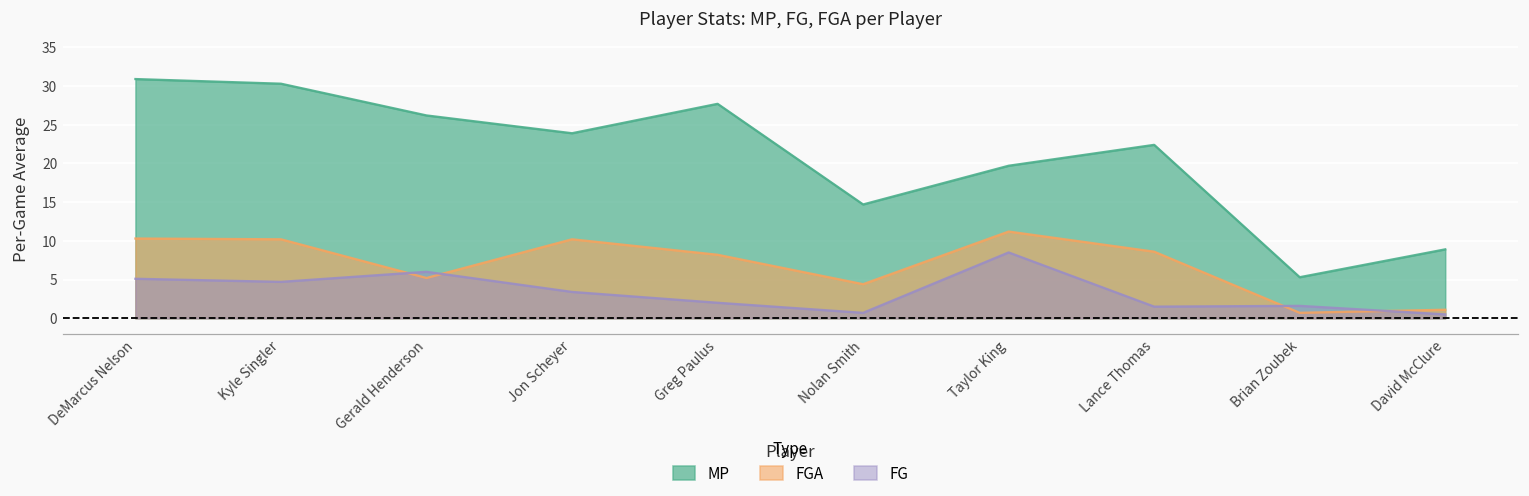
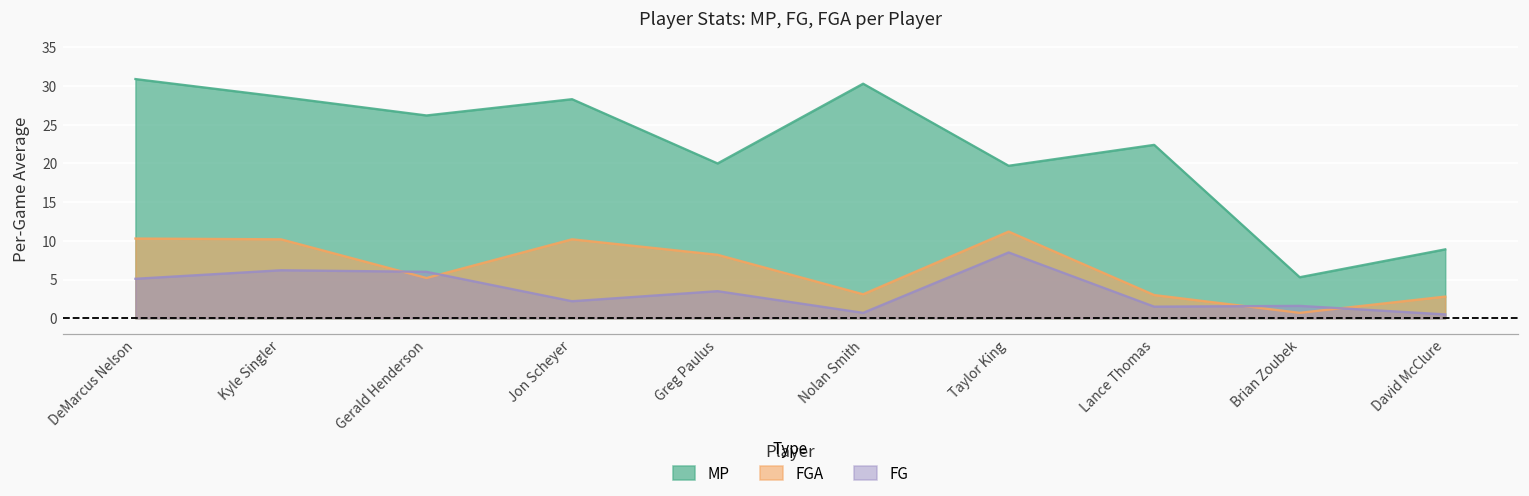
  {
    "MP": {
      "DeMarcus Nelson": 31,
-     "Kyle Singler": 30,
+     "Kyle Singler": 29,
      "Gerald Henderson": 26,
-     "Jon Scheyer": 24,
-     "Greg Paulus": 28,
-     "Nolan Smith": 15,
+     "Jon Scheyer": 28,
+     "Greg Paulus": 20,
+     "Nolan Smith": 30,
      "Taylor King": 20,
      "Lance Thomas": 22,
      "Brian Zoubek": 5,
      "David McClure": 9
    },
    "FGA": {
      "DeMarcus Nelson": 10,
      "Kyle Singler": 10,
      "Gerald Henderson": 5,
      "Jon Scheyer": 10,
      "Greg Paulus": 8,
-     "Nolan Smith": 4,
+     "Nolan Smith": 3,
      "Taylor King": 11,
-     "Lance Thomas": 9,
+     "Lance Thomas": 3,
      "Brian Zoubek": 1,
-     "David McClure": 1
+     "David McClure": 3
    },
    "FG": {
      "DeMarcus Nelson": 5,
-     "Kyle Singler": 5,
+     "Kyle Singler": 6,
      "Gerald Henderson": 6,
-     "Jon Scheyer": 3,
-     "Greg Paulus": 2,
+     "Jon Scheyer": 2,
+     "Greg Paulus": 4,
      "Nolan Smith": 1,
      "Taylor King": 9,
      "Lance Thomas": 2,
      "Brian Zoubek": 2,
      "David McClure": 1
    }
  }
